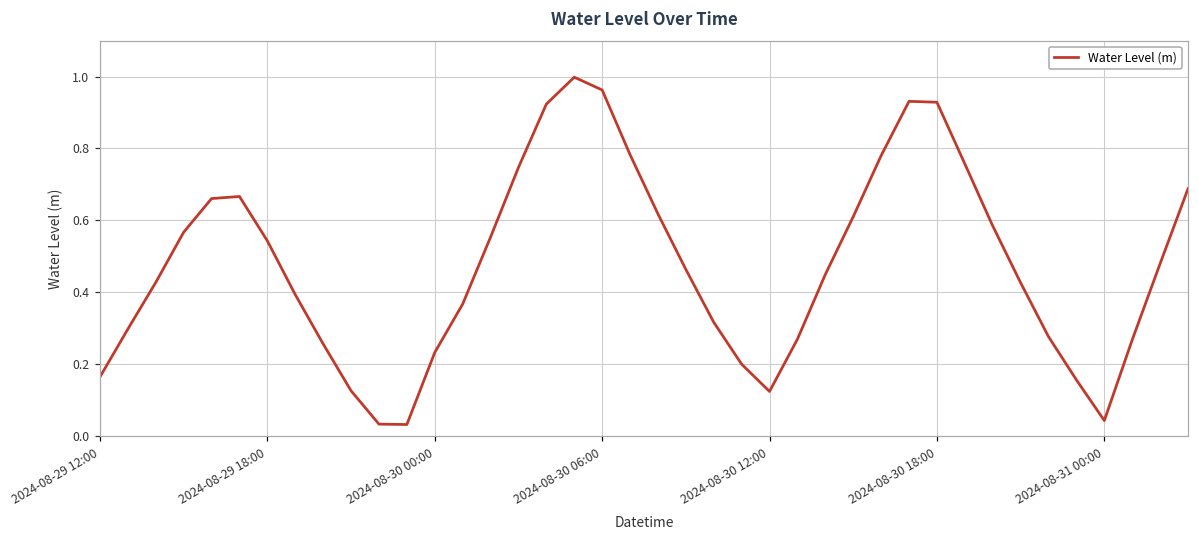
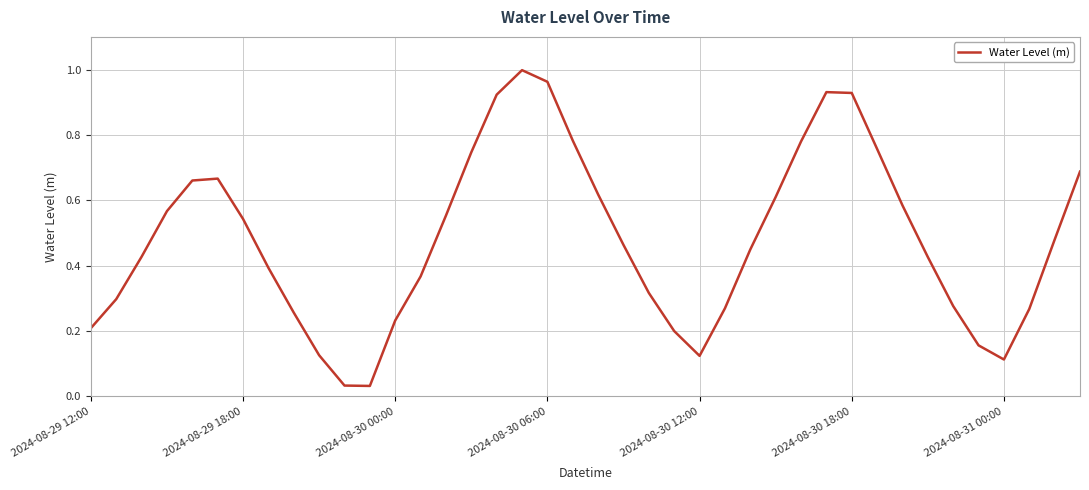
  {
-   "2024-08-29 12:00": 0.16,
+   "2024-08-29 12:00": 0.21,
    "2024-08-29 18:00": 0.54,
    "2024-08-30 00:00": 0.23,
    "2024-08-30 06:00": 0.96,
    "2024-08-30 12:00": 0.12,
    "2024-08-30 18:00": 0.93,
-   "2024-08-31 00:00": 0.04
+   "2024-08-31 00:00": 0.11
  }
